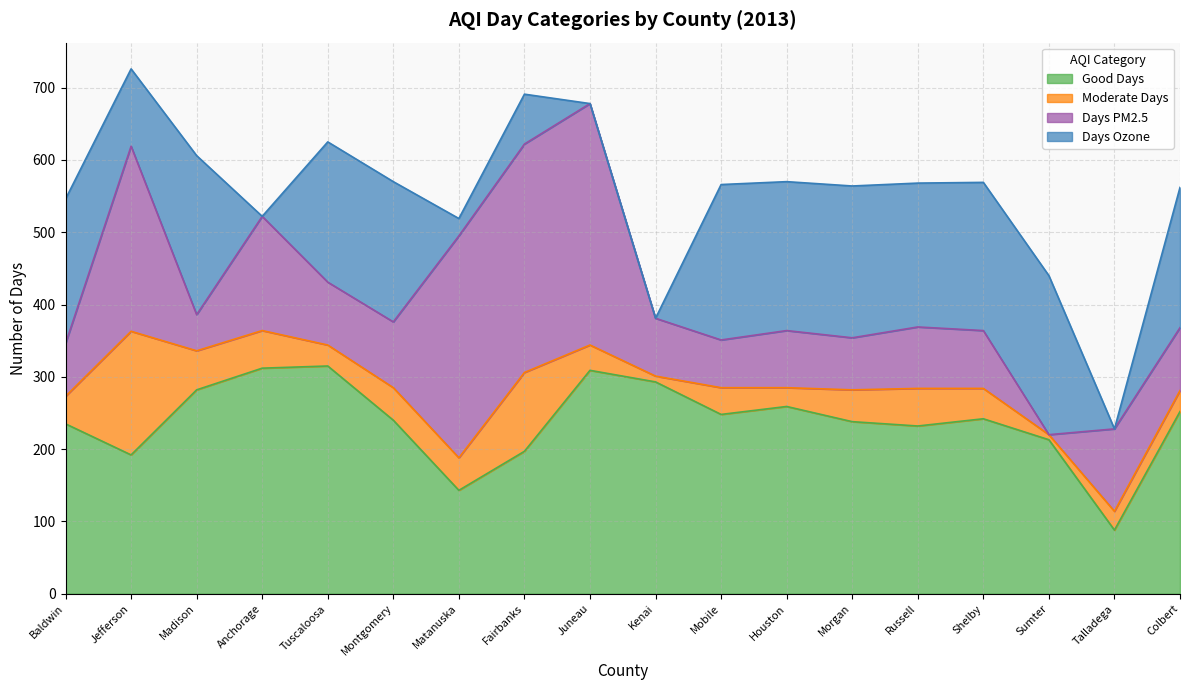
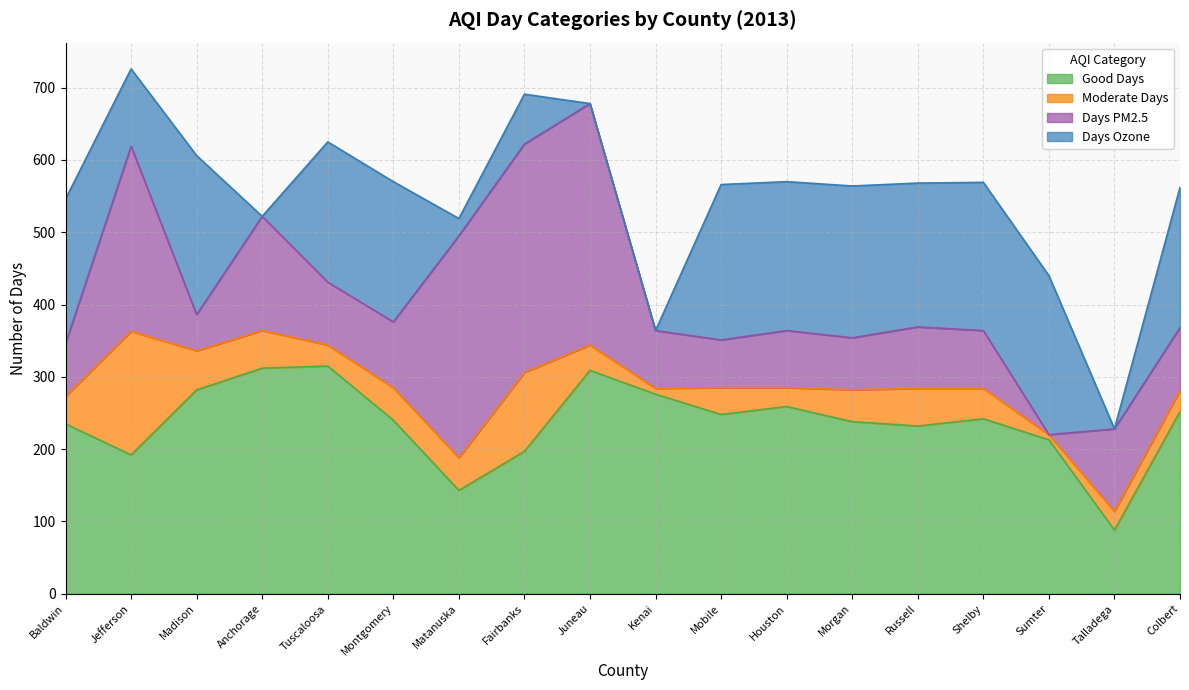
  {
    "Good Days": {
      "Baldwin": 240,
      "Jefferson": 190,
      "Madison": 280,
      "Anchorage": 310,
      "Tuscaloosa": 320,
      "Montgomery": 240,
      "Matanuska": 140,
      "Fairbanks": 200,
      "Juneau": 310,
-     "Kenai": 290,
+     "Kenai": 280,
      "Mobile": 250,
      "Houston": 260,
      "Morgan": 240,
      "Russell": 230,
      "Shelby": 240,
      "Sumter": 210,
      "Talladega": 90,
      "Colbert": 250
    },
    "Moderate Days": {
      "Baldwin": 40,
      "Jefferson": 170,
      "Madison": 50,
      "Anchorage": 50,
      "Tuscaloosa": 30,
      "Montgomery": 50,
      "Matanuska": 50,
      "Fairbanks": 110,
      "Juneau": 40,
      "Kenai": 10,
      "Mobile": 40,
      "Houston": 30,
      "Morgan": 40,
      "Russell": 50,
      "Shelby": 40,
      "Talladega": 30,
      "Colbert": 30
    },
    "Days PM2.5": {
      "Baldwin": 70,
      "Jefferson": 260,
      "Madison": 50,
      "Tuscaloosa": 90,
      "Montgomery": 90,
      "Matanuska": 310,
      "Fairbanks": 320,
      "Mobile": 70,
      "Houston": 80,
      "Morgan": 70,
      "Russell": 90,
      "Shelby": 80,
      "Colbert": 90
    },
    "Days Ozone": {
      "Baldwin": 200,
      "Jefferson": 110,
      "Madison": 220,
      "Tuscaloosa": 190,
      "Montgomery": 190,
      "Matanuska": 20,
      "Fairbanks": 70,
      "Mobile": 220,
      "Houston": 210,
      "Morgan": 210,
      "Russell": 200,
      "Shelby": 210,
      "Sumter": 220,
      "Colbert": 190
    }
  }
